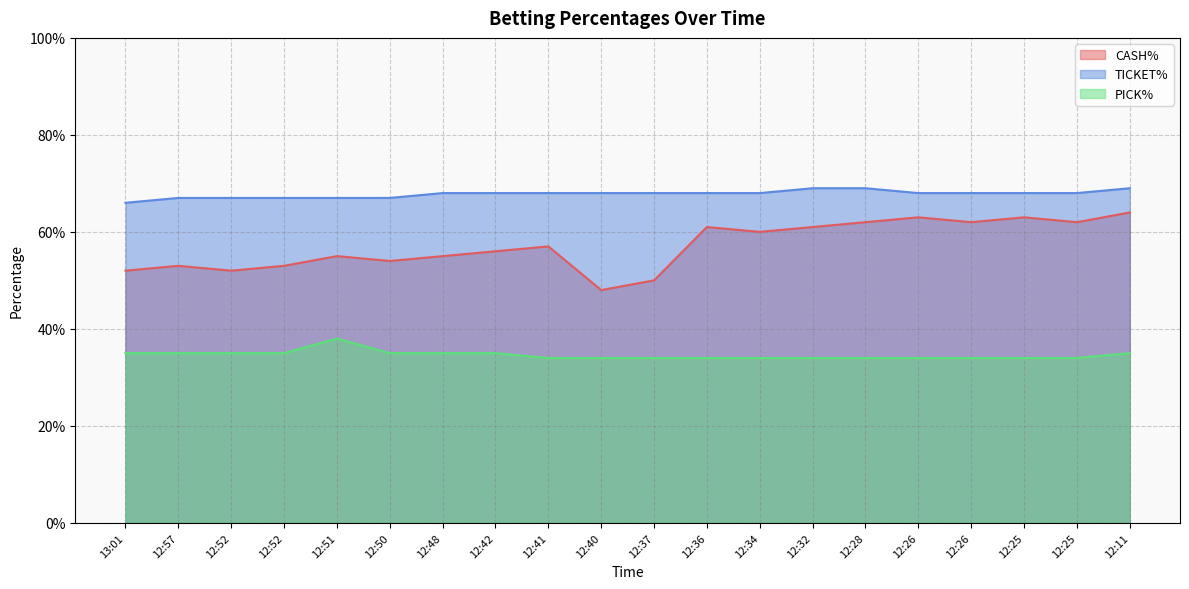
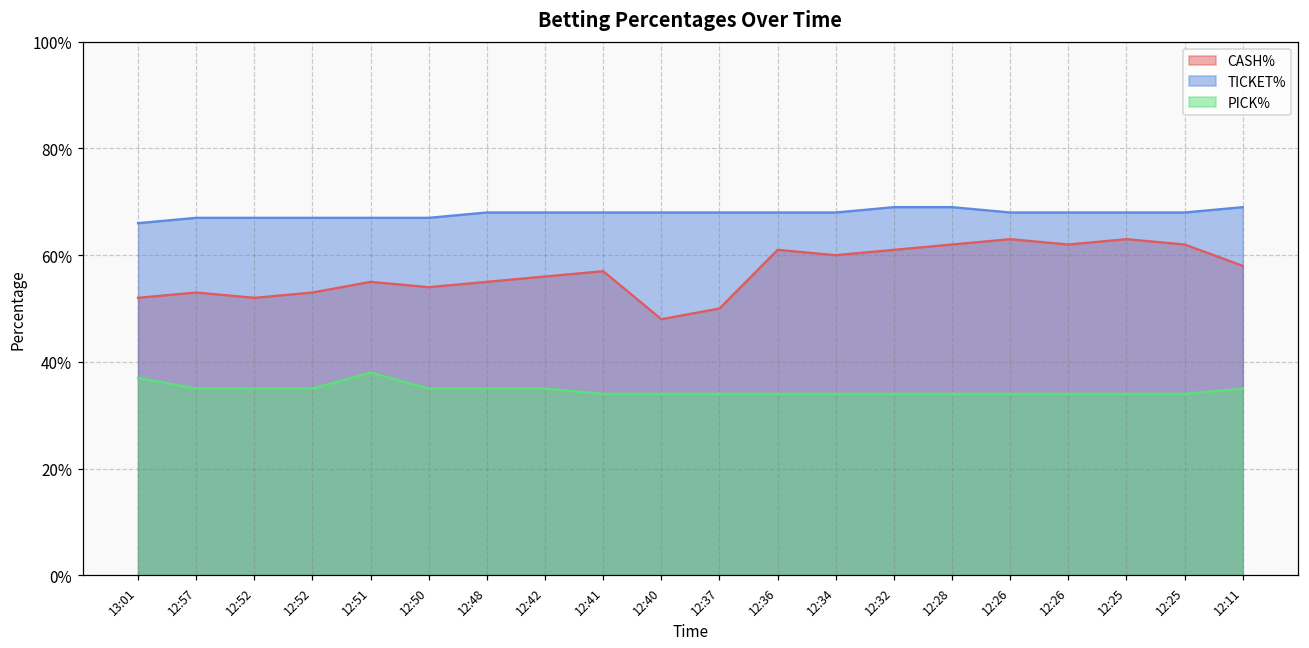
  {
    "CASH%": {
      "13:01": "52%",
      "12:57": "53%",
      "12:51": "55%",
      "12:50": "54%",
      "12:48": "55%",
      "12:42": "56%",
      "12:41": "57%",
      "12:40": "48%",
      "12:37": "50%",
      "12:36": "61%",
      "12:34": "60%",
      "12:32": "61%",
      "12:28": "62%",
-     "12:11": "64%"
+     "12:11": "58%"
    },
    "TICKET%": {
      "13:01": "66%",
      "12:57": "67%",
      "12:51": "67%",
      "12:50": "67%",
      "12:48": "68%",
      "12:42": "68%",
      "12:41": "68%",
      "12:40": "68%",
      "12:37": "68%",
      "12:36": "68%",
      "12:34": "68%",
      "12:32": "69%",
      "12:28": "69%",
      "12:11": "69%"
    },
    "PICK%": {
-     "13:01": "35%",
+     "13:01": "37%",
      "12:57": "35%",
      "12:51": "38%",
      "12:50": "35%",
      "12:48": "35%",
      "12:42": "35%",
      "12:41": "34%",
      "12:40": "34%",
      "12:37": "34%",
      "12:36": "34%",
      "12:34": "34%",
      "12:32": "34%",
      "12:28": "34%",
      "12:11": "35%"
    }
  }
